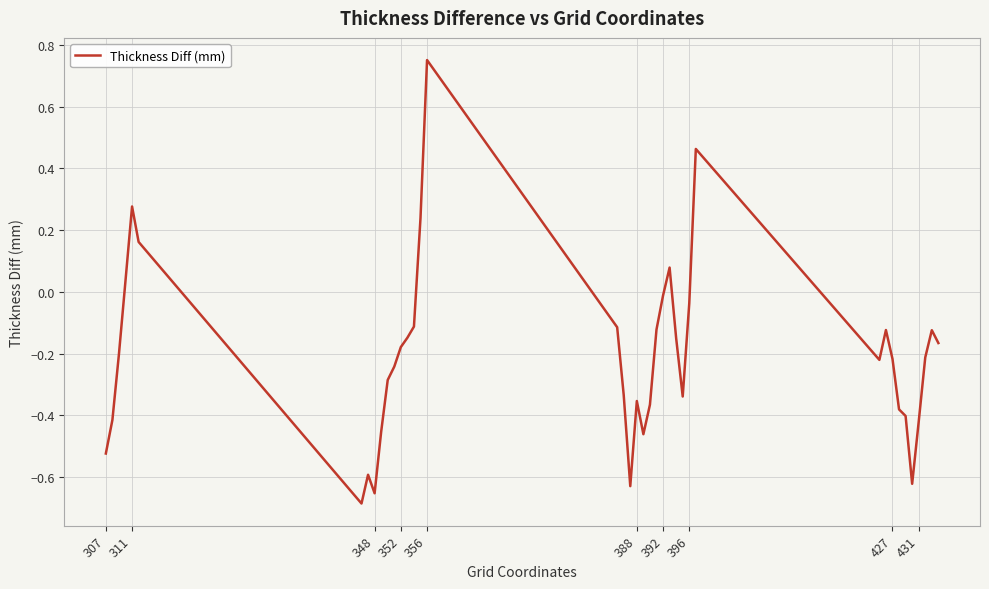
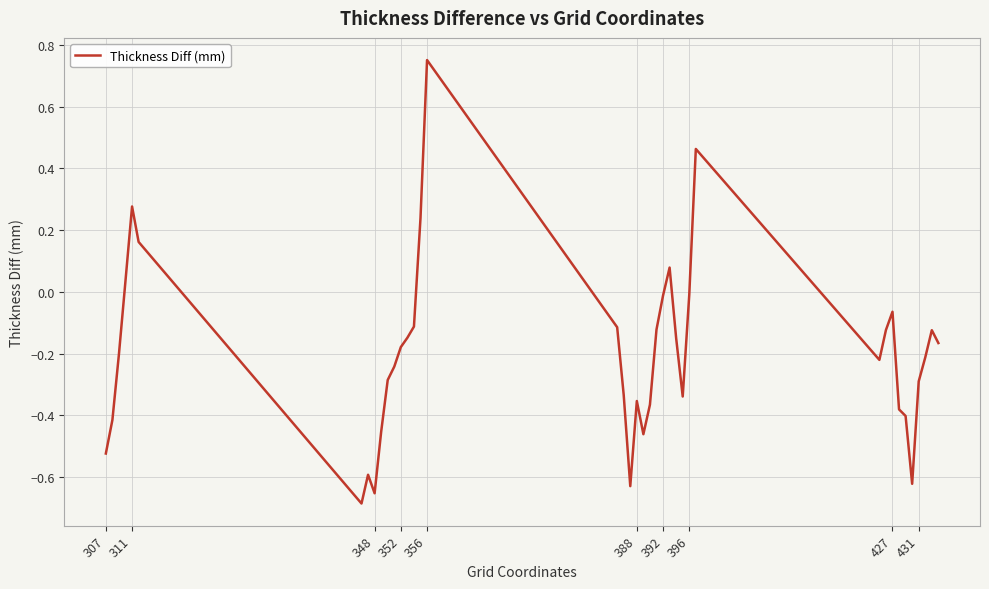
  {
    "307": -0.52,
    "311": 0.28,
    "348": -0.65,
    "352": -0.18,
    "356": 0.75,
    "388": -0.35,
    "392": -0.01,
-   "396": -0.04,
-   "427": -0.22,
-   "431": -0.42
+   "396": -0.01,
+   "427": -0.06,
+   "431": -0.29
  }
